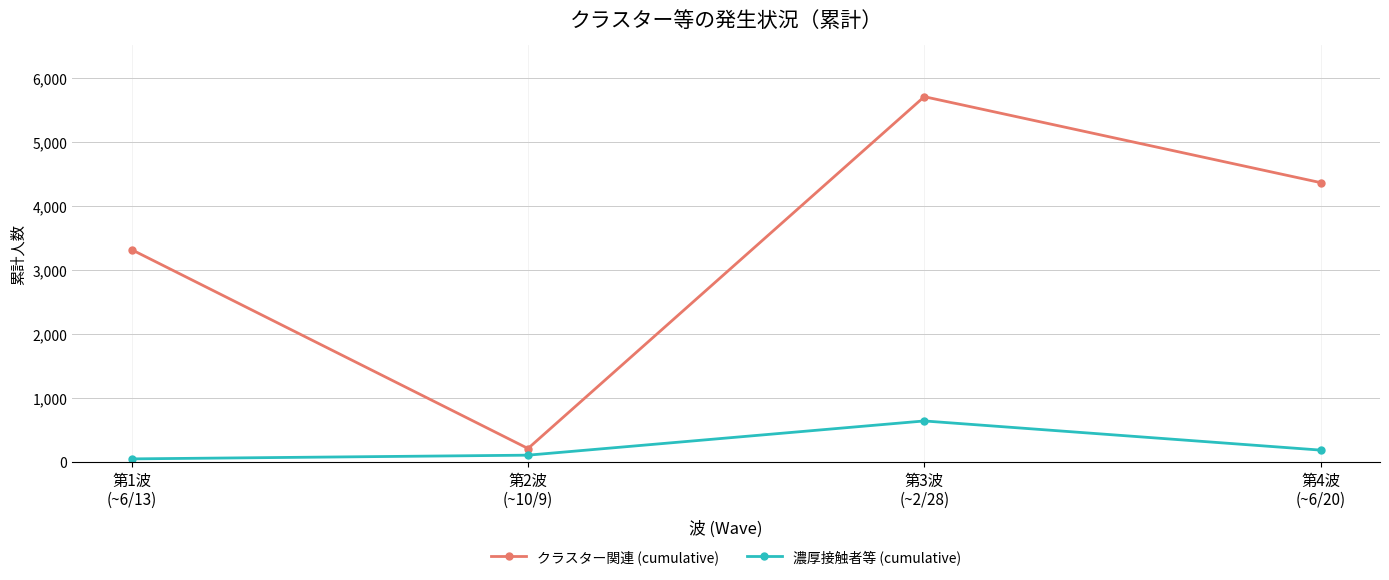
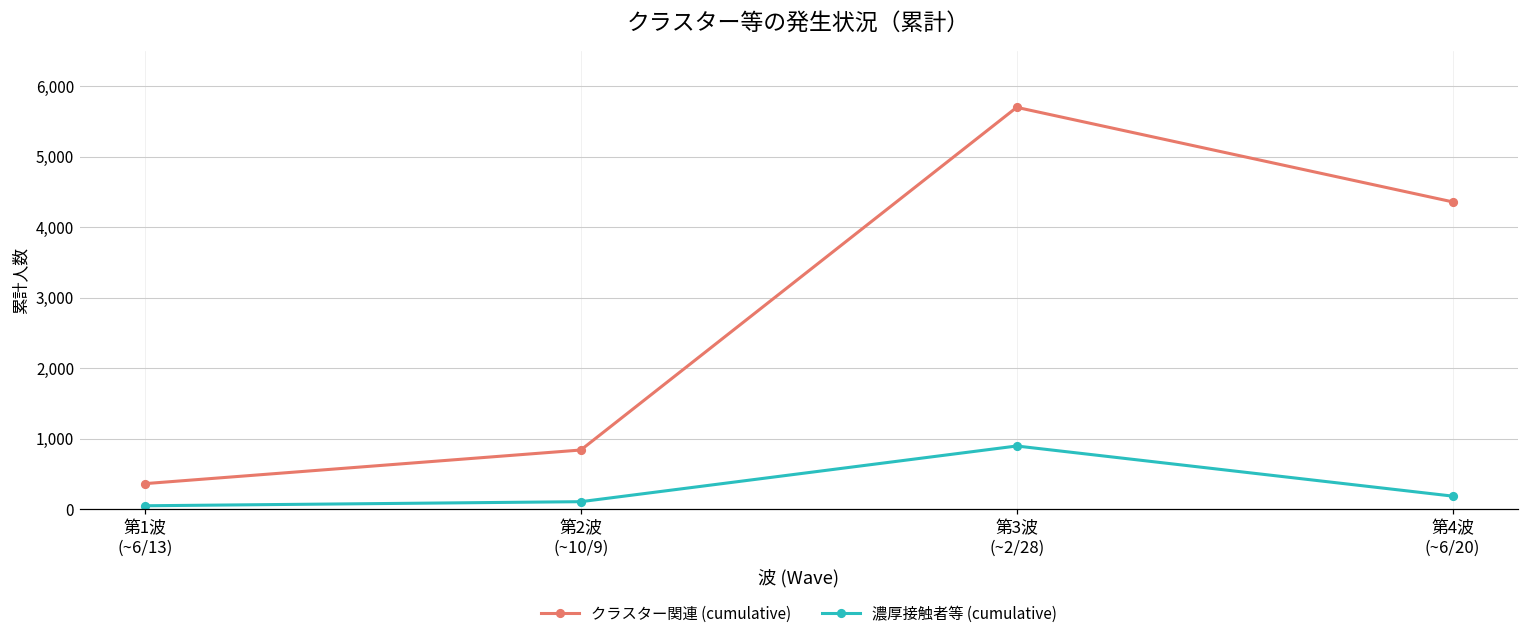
  {
    "クラスター関連 (cumulative)": {
-     "第1波 (~6/13)": "3,300",
-     "第2波 (~10/9)": "200",
+     "第1波 (~6/13)": "400",
+     "第2波 (~10/9)": "800",
      "第3波 (~2/28)": "5,700",
      "第4波 (~6/20)": "4,400"
    },
    "濃厚接触者等 (cumulative)": {
      "第1波 (~6/13)": "0",
      "第2波 (~10/9)": "100",
-     "第3波 (~2/28)": "600",
+     "第3波 (~2/28)": "900",
      "第4波 (~6/20)": "200"
    }
  }
